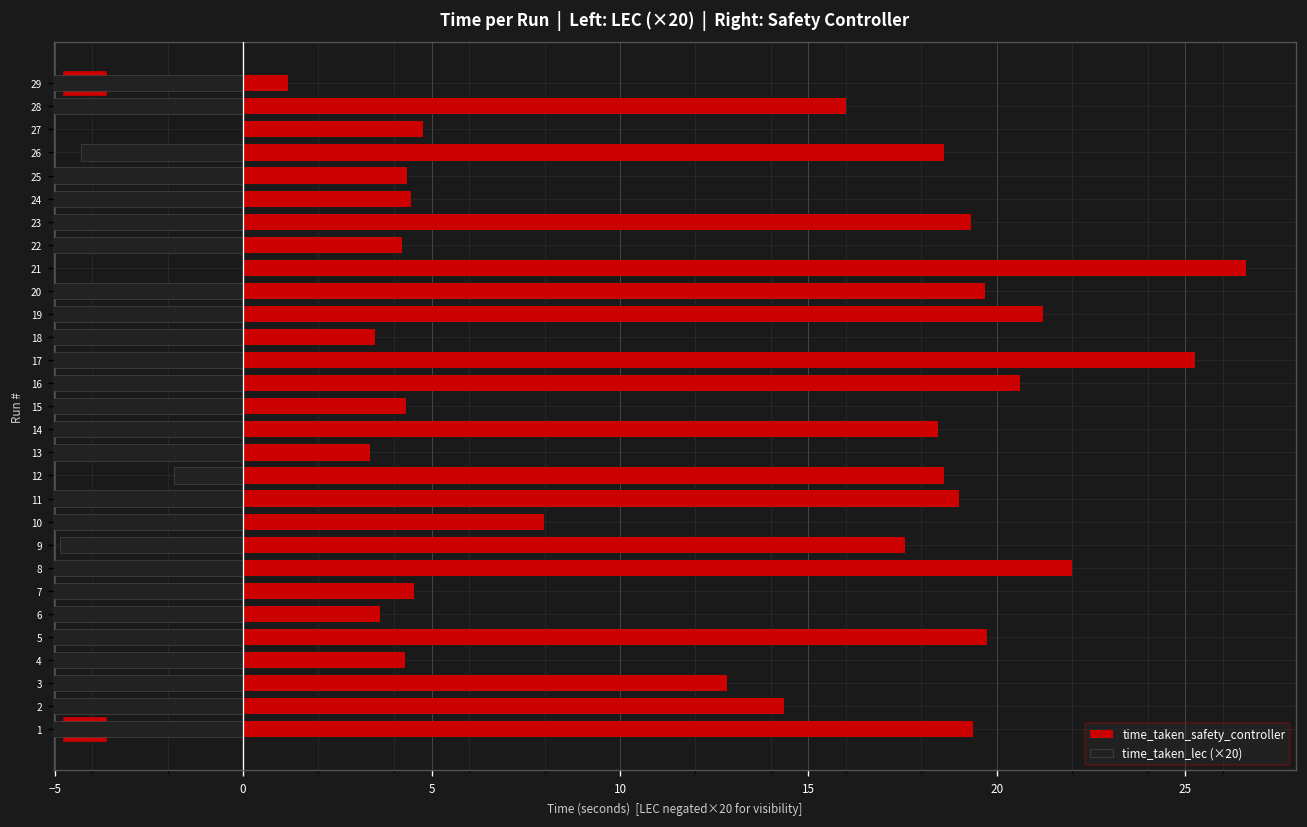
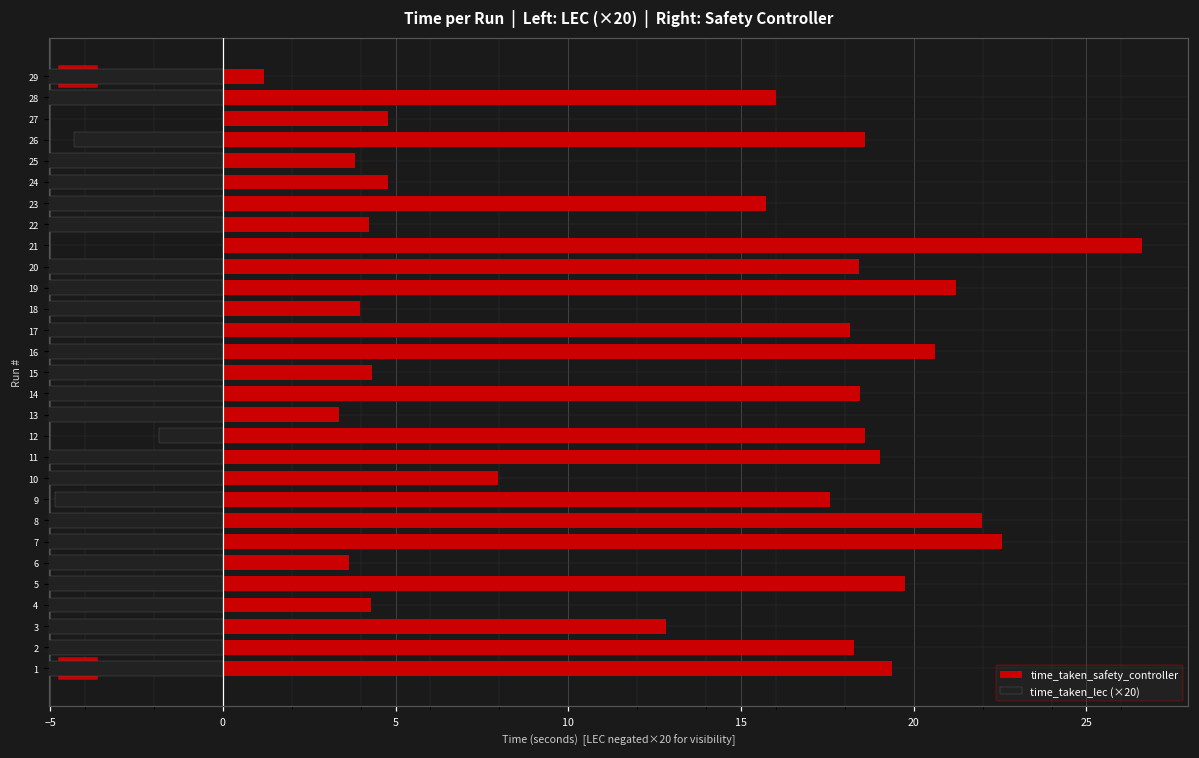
  {
    "time_taken_safety_controller": {
      "29": 1.2,
      "28": 16.0,
      "27": 4.8,
      "26": 18.6,
-     "25": 4.4,
-     "24": 4.5,
-     "23": 19.3,
+     "25": 3.8,
+     "24": 4.8,
+     "23": 15.7,
      "22": 4.2,
      "21": 26.6,
-     "20": 19.7,
+     "20": 18.4,
      "19": 21.2,
-     "18": 3.5,
-     "17": 25.2,
+     "18": 4.0,
+     "17": 18.2,
      "16": 20.6,
      "15": 4.3,
      "14": 18.5,
      "13": 3.4,
      "12": 18.6,
      "11": 19.0,
      "10": 8.0,
      "9": 17.6,
      "8": 22.0,
-     "7": 4.5,
+     "7": 22.6,
      "6": 3.6,
      "5": 19.7,
      "4": 4.3,
      "3": 12.8,
-     "2": 14.4,
+     "2": 18.3,
      "1": 19.4
    },
    "time_taken_lec (×20)": {
      "27": 0.0,
      "26": -4.3,
      "21": 0.0,
      "12": -1.8,
      "9": -4.9
    }
  }
